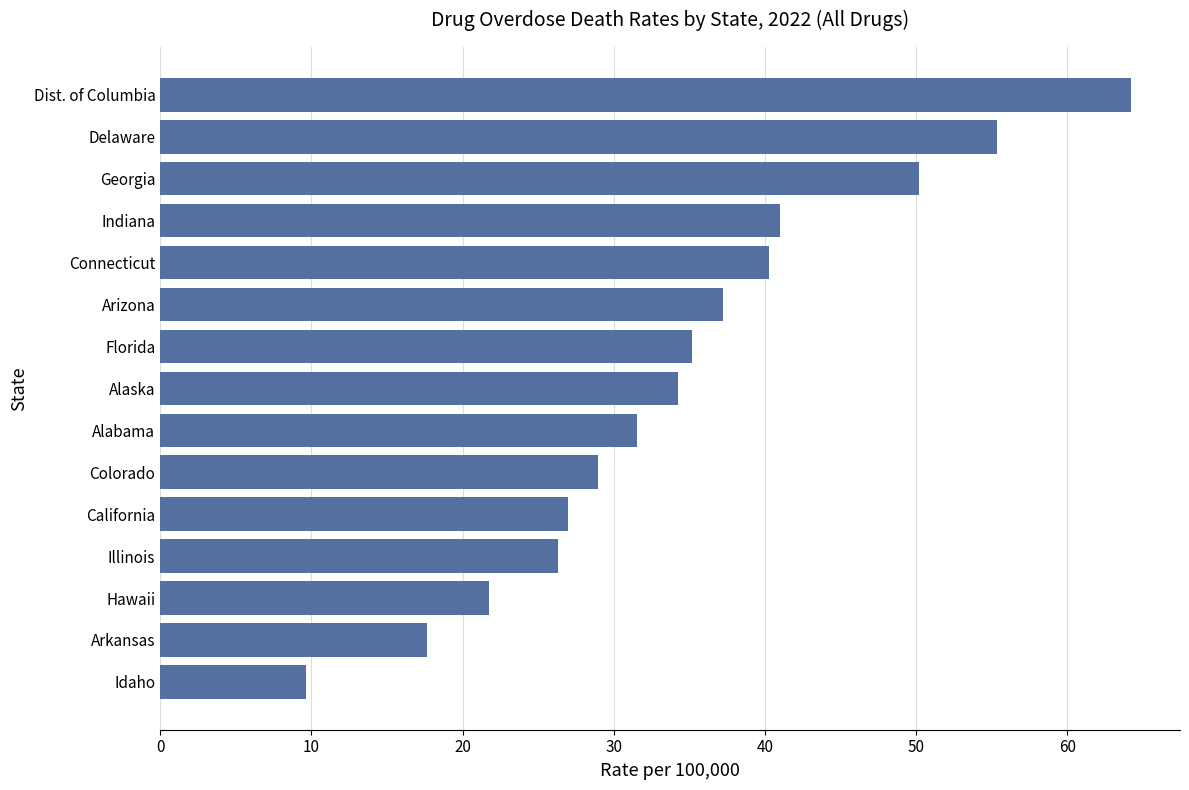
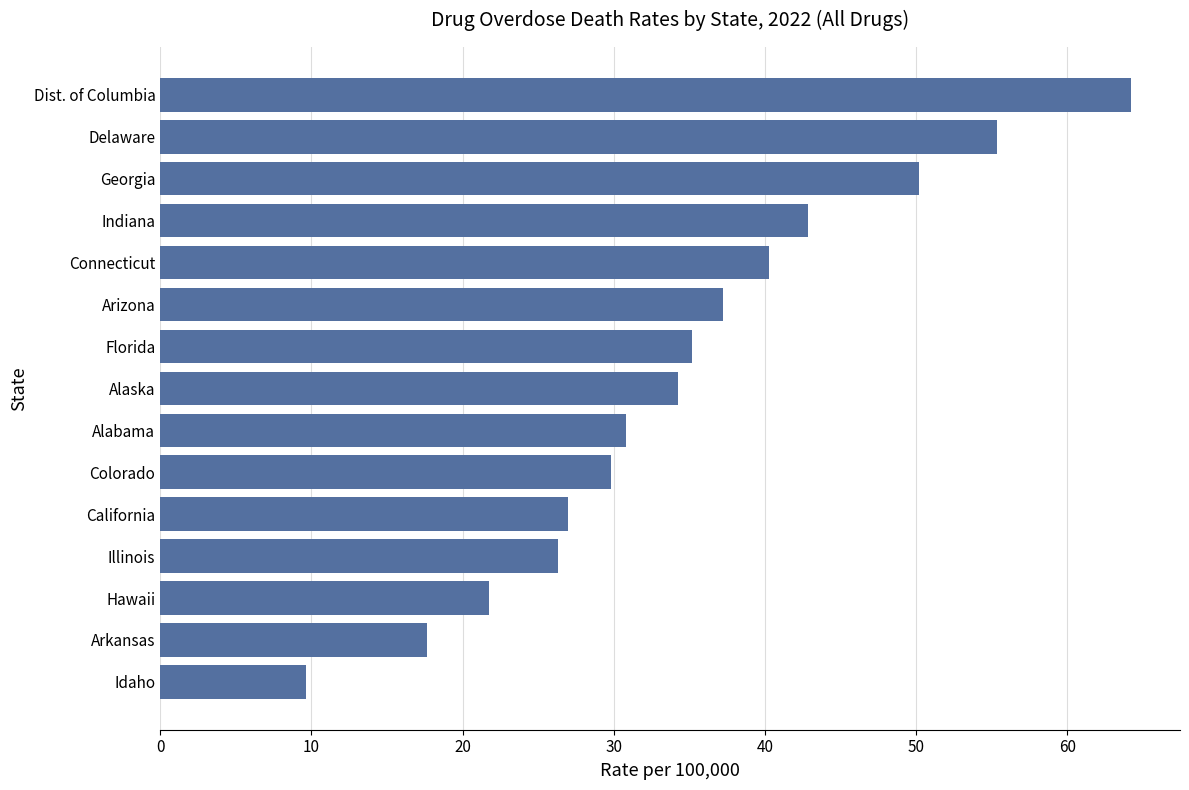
  {
    "Dist. of Columbia": 64.3,
    "Delaware": 55.3,
    "Georgia": 50.2,
-   "Indiana": 41.0,
+   "Indiana": 42.9,
    "Connecticut": 40.3,
    "Arizona": 37.2,
    "Florida": 35.2,
    "Alaska": 34.3,
-   "Alabama": 31.5,
-   "Colorado": 29.0,
+   "Alabama": 30.8,
+   "Colorado": 29.8,
    "California": 26.9,
    "Illinois": 26.3,
    "Hawaii": 21.8,
    "Arkansas": 17.6,
    "Idaho": 9.6
  }
